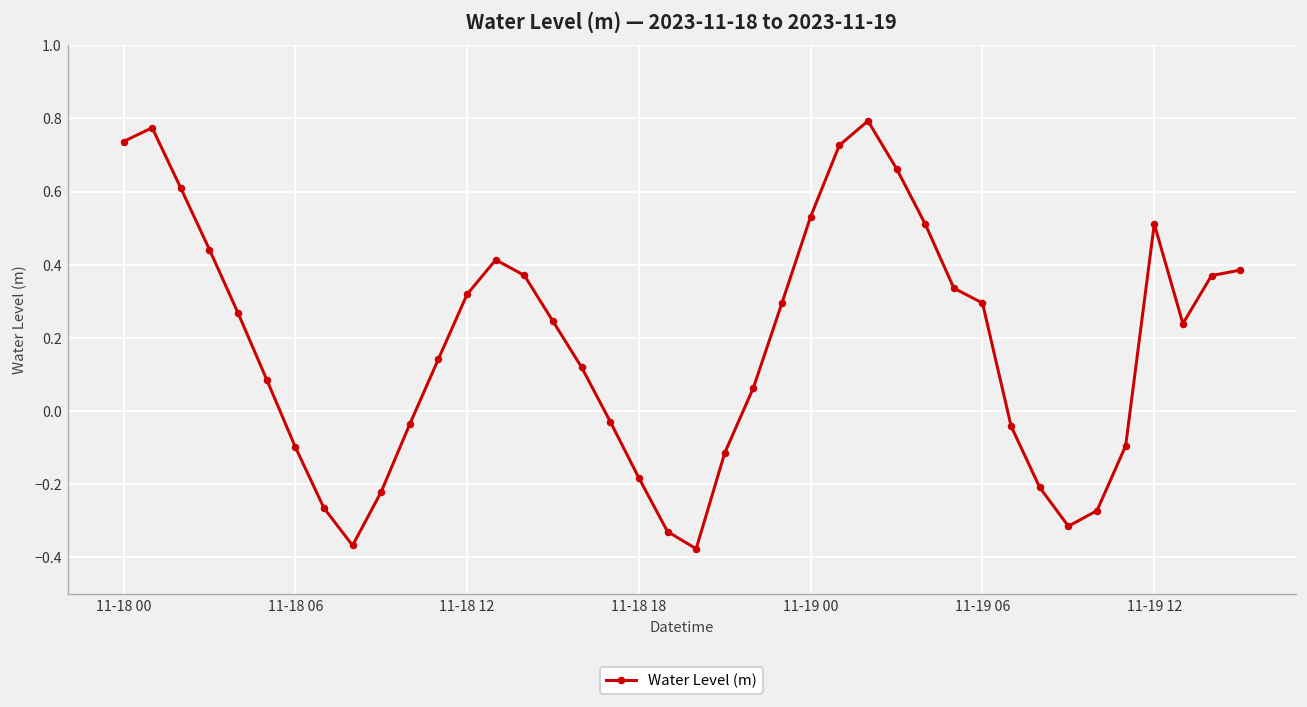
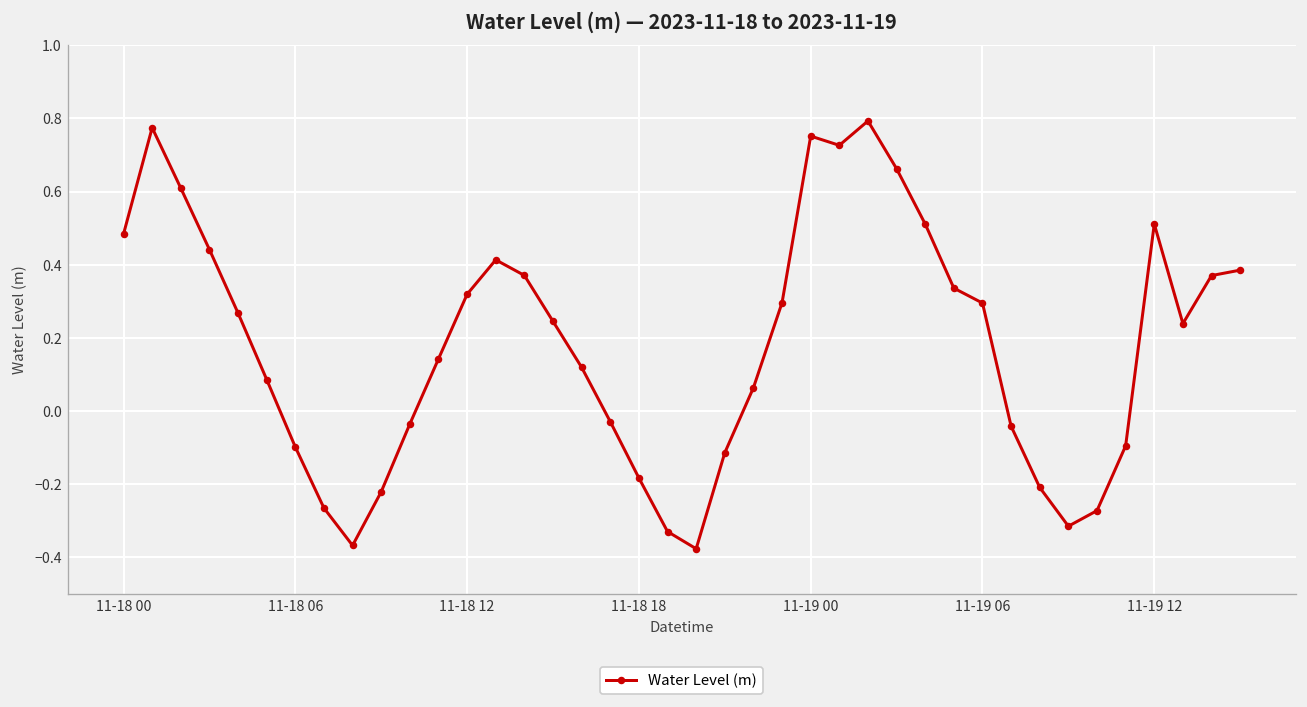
  {
-   "11-18 00": 0.74,
+   "11-18 00": 0.48,
    "11-18 06": -0.10,
    "11-18 12": 0.32,
    "11-18 18": -0.18,
-   "11-19 00": 0.53,
+   "11-19 00": 0.75,
    "11-19 06": 0.30,
    "11-19 12": 0.51
  }
